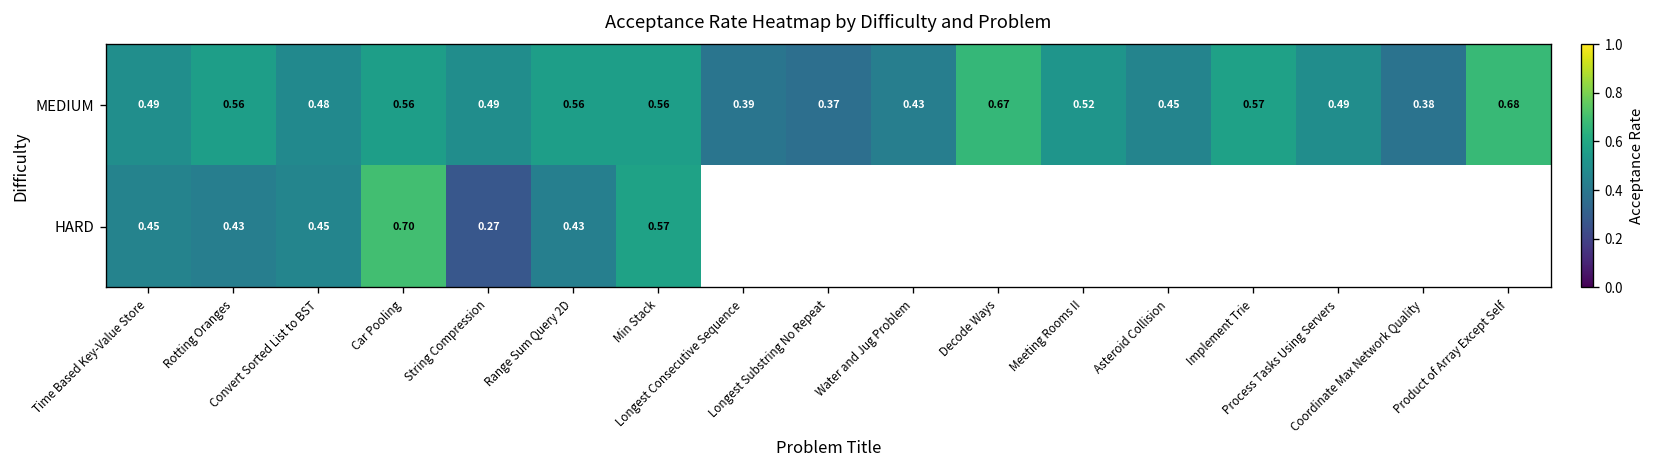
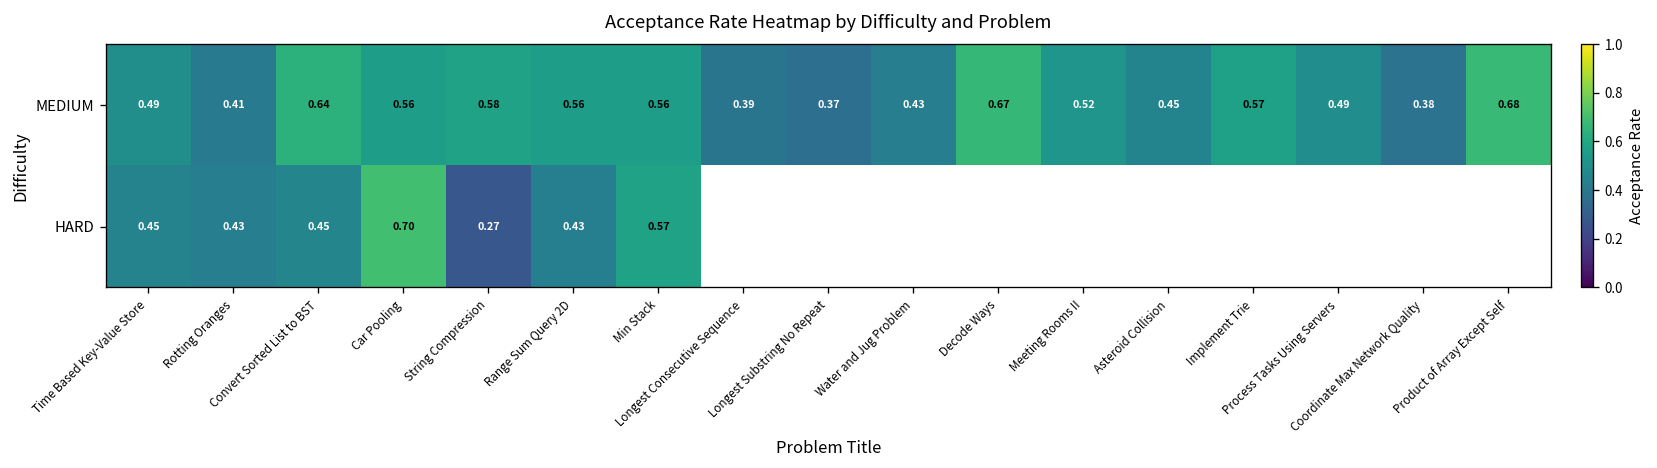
  {
    "MEDIUM": {
      "Time Based Key-Value Store": 0.49,
-     "Rotting Oranges": 0.56,
-     "Convert Sorted List to BST": 0.48,
+     "Rotting Oranges": 0.41,
+     "Convert Sorted List to BST": 0.64,
      "Car Pooling": 0.56,
-     "String Compression": 0.49,
+     "String Compression": 0.58,
      "Range Sum Query 2D": 0.56,
      "Min Stack": 0.56,
      "Longest Consecutive Sequence": 0.39,
      "Longest Substring No Repeat": 0.37,
      "Water and Jug Problem": 0.43,
      "Decode Ways": 0.67,
      "Meeting Rooms II": 0.52,
      "Asteroid Collision": 0.45,
      "Implement Trie": 0.57,
      "Process Tasks Using Servers": 0.49,
      "Coordinate Max Network Quality": 0.38,
      "Product of Array Except Self": 0.68
    },
    "HARD": {
      "Time Based Key-Value Store": 0.45,
      "Rotting Oranges": 0.43,
      "Convert Sorted List to BST": 0.45,
      "Car Pooling": 0.70,
      "String Compression": 0.27,
      "Range Sum Query 2D": 0.43,
      "Min Stack": 0.57
    }
  }
